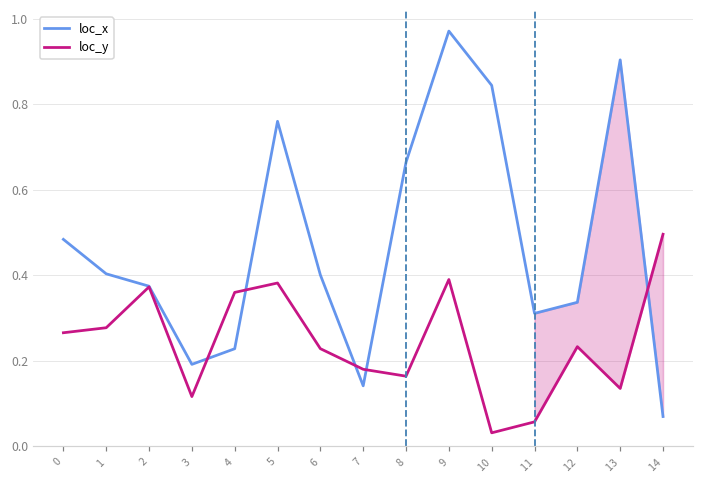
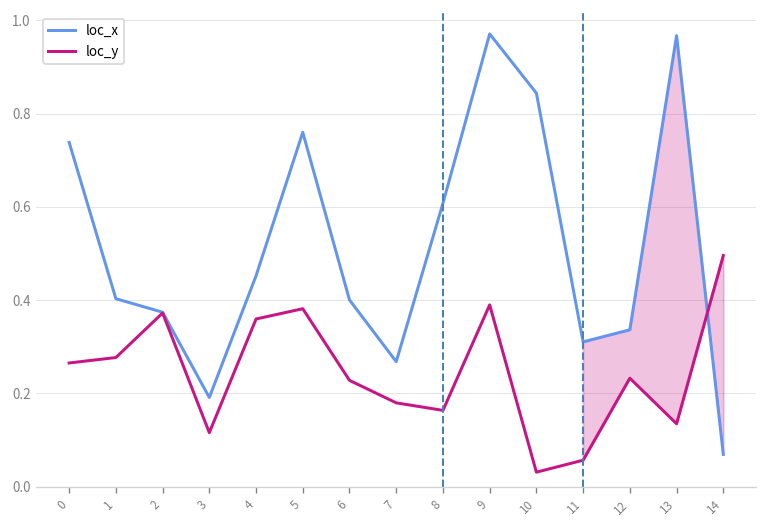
  {
    "loc_x": {
-     "0": 0.48,
+     "0": 0.74,
      "1": 0.40,
      "3": 0.19,
-     "4": 0.23,
+     "4": 0.45,
      "5": 0.76,
      "6": 0.40,
-     "7": 0.14,
-     "8": 0.66,
+     "7": 0.27,
+     "8": 0.61,
      "9": 0.97,
      "10": 0.84,
-     "13": 0.90,
+     "13": 0.97,
      "14": 0.07
    }
  }
